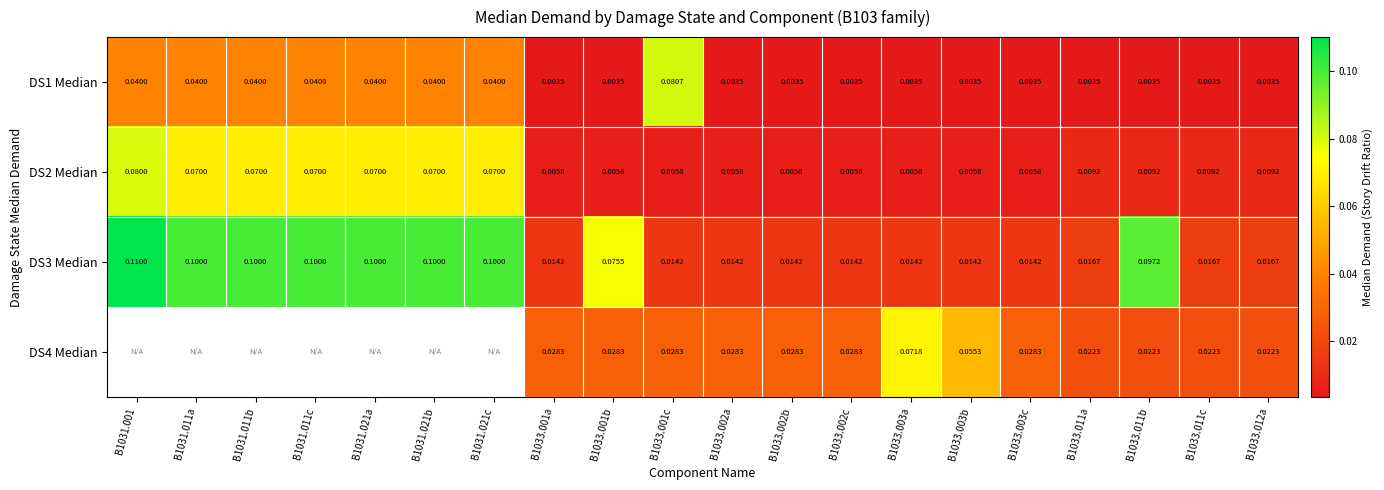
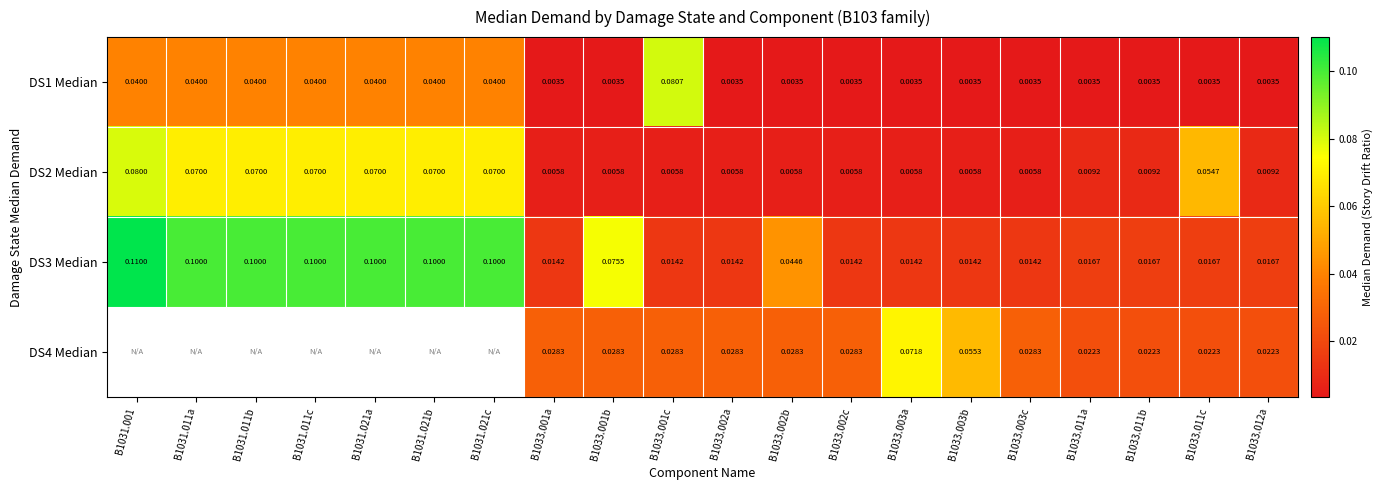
  {
    "DS1 Median": {
      "B1031.001": 0.0400,
      "B1031.011a": 0.0400,
      "B1031.011b": 0.0400,
      "B1031.011c": 0.0400,
      "B1031.021a": 0.0400,
      "B1031.021b": 0.0400,
      "B1031.021c": 0.0400,
      "B1033.001a": 0.0035,
      "B1033.001b": 0.0035,
      "B1033.001c": 0.0807,
      "B1033.002a": 0.0035,
      "B1033.002b": 0.0035,
      "B1033.002c": 0.0035,
      "B1033.003a": 0.0035,
      "B1033.003b": 0.0035,
      "B1033.003c": 0.0035,
      "B1033.011a": 0.0035,
      "B1033.011b": 0.0035,
      "B1033.011c": 0.0035,
      "B1033.012a": 0.0035
    },
    "DS2 Median": {
      "B1031.001": 0.0800,
      "B1031.011a": 0.0700,
      "B1031.011b": 0.0700,
      "B1031.011c": 0.0700,
      "B1031.021a": 0.0700,
      "B1031.021b": 0.0700,
      "B1031.021c": 0.0700,
      "B1033.001a": 0.0058,
      "B1033.001b": 0.0058,
      "B1033.001c": 0.0058,
      "B1033.002a": 0.0058,
      "B1033.002b": 0.0058,
      "B1033.002c": 0.0058,
      "B1033.003a": 0.0058,
      "B1033.003b": 0.0058,
      "B1033.003c": 0.0058,
      "B1033.011a": 0.0092,
      "B1033.011b": 0.0092,
-     "B1033.011c": 0.0092,
+     "B1033.011c": 0.0547,
      "B1033.012a": 0.0092
    },
    "DS3 Median": {
      "B1031.001": 0.1100,
      "B1031.011a": 0.1000,
      "B1031.011b": 0.1000,
      "B1031.011c": 0.1000,
      "B1031.021a": 0.1000,
      "B1031.021b": 0.1000,
      "B1031.021c": 0.1000,
      "B1033.001a": 0.0142,
      "B1033.001b": 0.0755,
      "B1033.001c": 0.0142,
      "B1033.002a": 0.0142,
-     "B1033.002b": 0.0142,
+     "B1033.002b": 0.0446,
      "B1033.002c": 0.0142,
      "B1033.003a": 0.0142,
      "B1033.003b": 0.0142,
      "B1033.003c": 0.0142,
      "B1033.011a": 0.0167,
-     "B1033.011b": 0.0972,
+     "B1033.011b": 0.0167,
      "B1033.011c": 0.0167,
      "B1033.012a": 0.0167
    },
    "DS4 Median": {
      "B1033.001a": 0.0283,
      "B1033.001b": 0.0283,
      "B1033.001c": 0.0283,
      "B1033.002a": 0.0283,
      "B1033.002b": 0.0283,
      "B1033.002c": 0.0283,
      "B1033.003a": 0.0718,
      "B1033.003b": 0.0553,
      "B1033.003c": 0.0283,
      "B1033.011a": 0.0223,
      "B1033.011b": 0.0223,
      "B1033.011c": 0.0223,
      "B1033.012a": 0.0223
    }
  }
